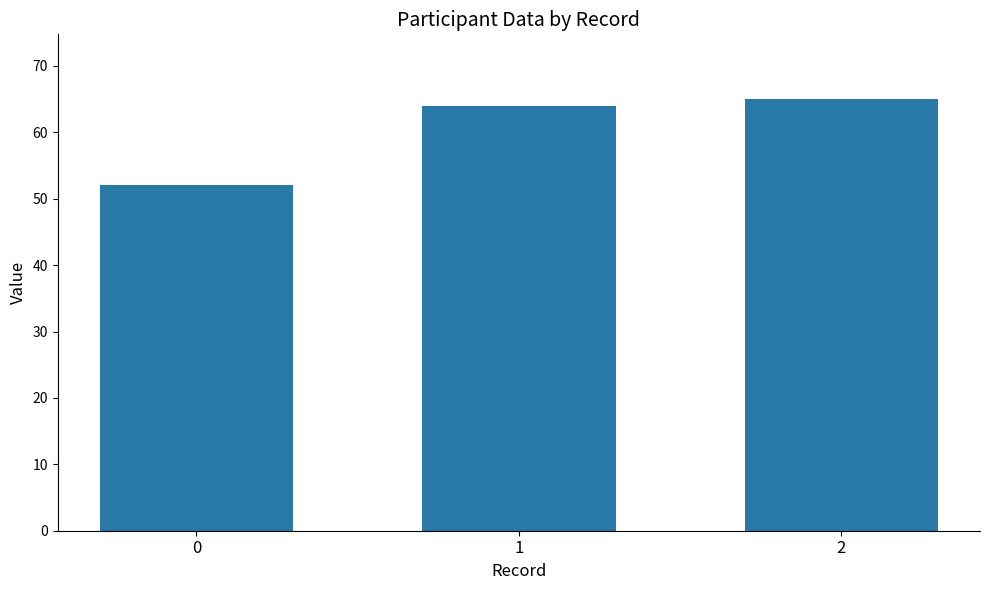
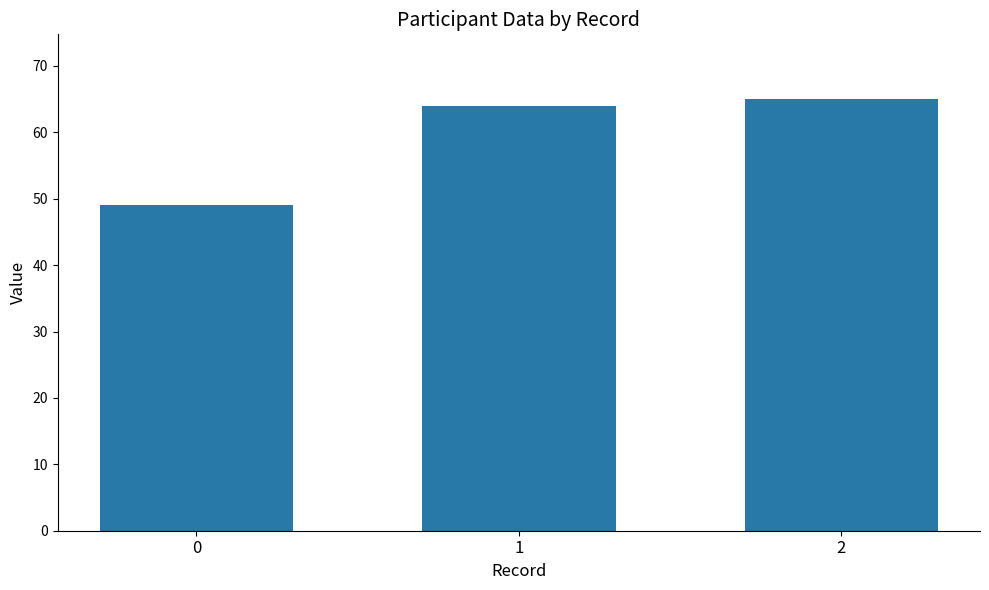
  {
-   "0": 52,
+   "0": 49,
    "1": 64,
    "2": 65
  }
